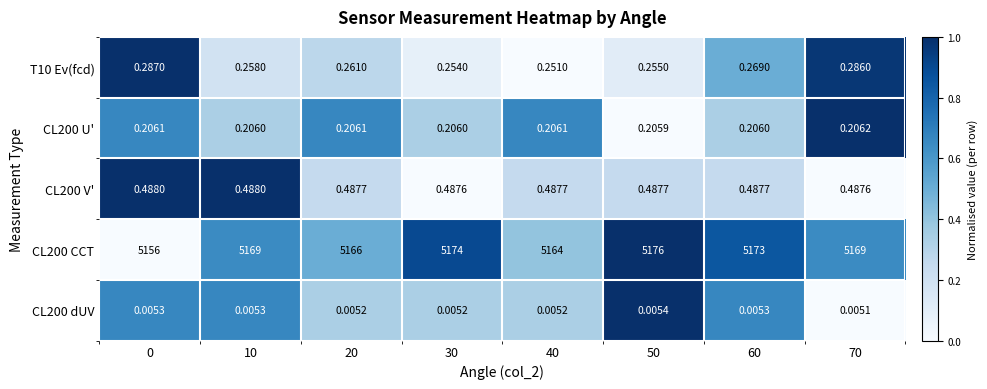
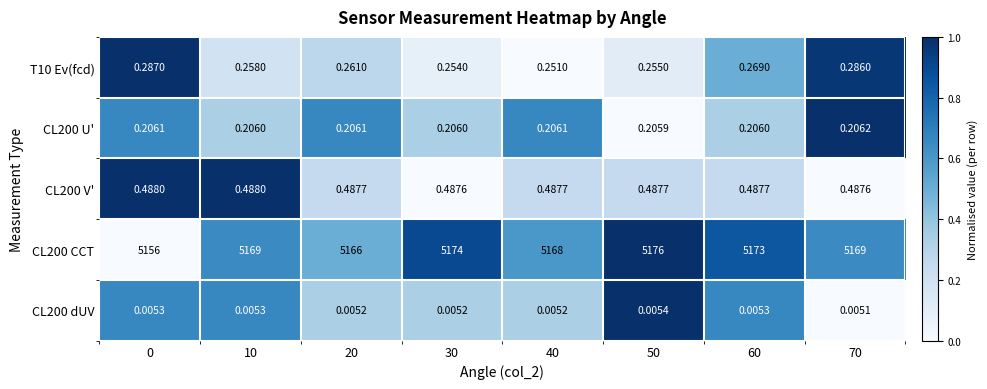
  {
    "T10 Ev(fcd)": {
      "0": 0.2870,
      "10": 0.2580,
      "20": 0.2610,
      "30": 0.2540,
      "40": 0.2510,
      "50": 0.2550,
      "60": 0.2690,
      "70": 0.2860
    },
    "CL200 U'": {
      "0": 0.2061,
      "10": 0.2060,
      "20": 0.2061,
      "30": 0.2060,
      "40": 0.2061,
      "50": 0.2059,
      "60": 0.2060,
      "70": 0.2062
    },
    "CL200 V'": {
      "0": 0.4880,
      "10": 0.4880,
      "20": 0.4877,
      "30": 0.4876,
      "40": 0.4877,
      "50": 0.4877,
      "60": 0.4877,
      "70": 0.4876
    },
    "CL200 CCT": {
      "0": 5156,
      "10": 5169,
      "20": 5166,
      "30": 5174,
-     "40": 5164,
+     "40": 5168,
      "50": 5176,
      "60": 5173,
      "70": 5169
    },
    "CL200 dUV": {
      "0": 0.0053,
      "10": 0.0053,
      "20": 0.0052,
      "30": 0.0052,
      "40": 0.0052,
      "50": 0.0054,
      "60": 0.0053,
      "70": 0.0051
    }
  }
